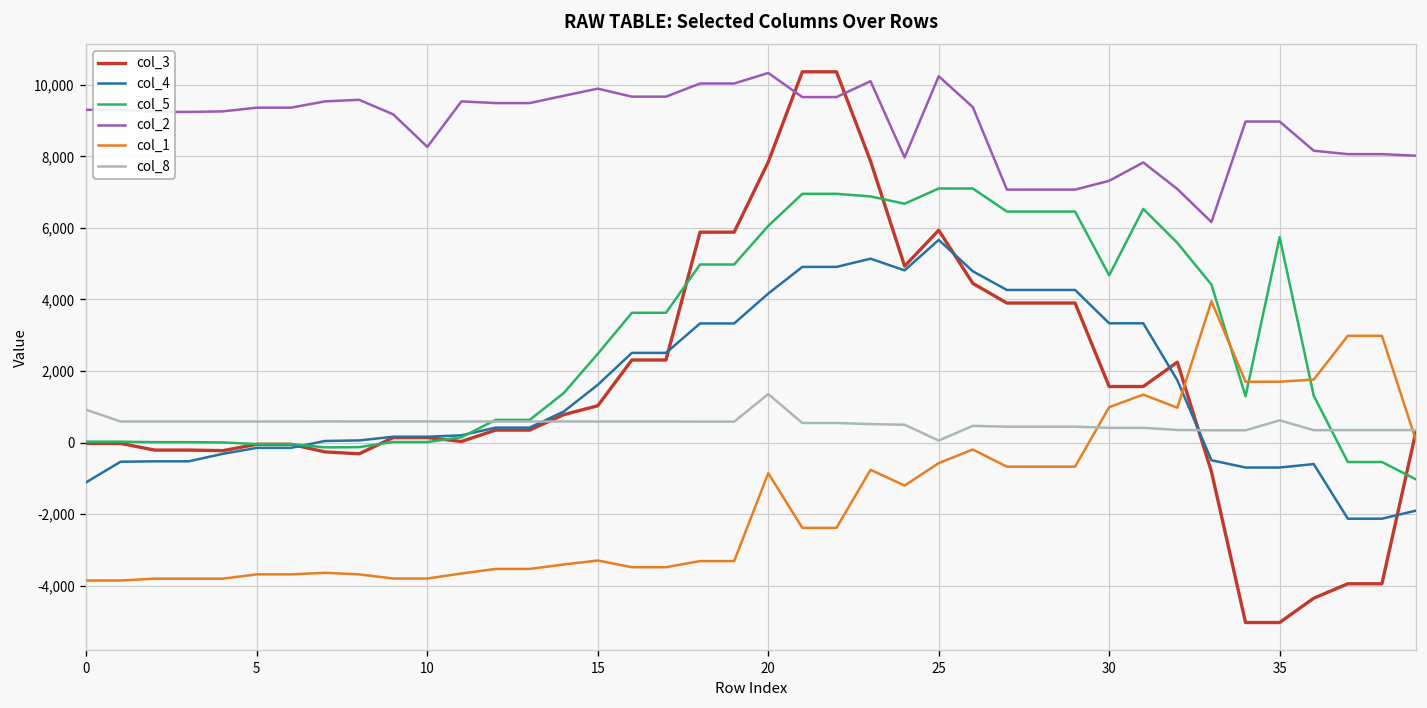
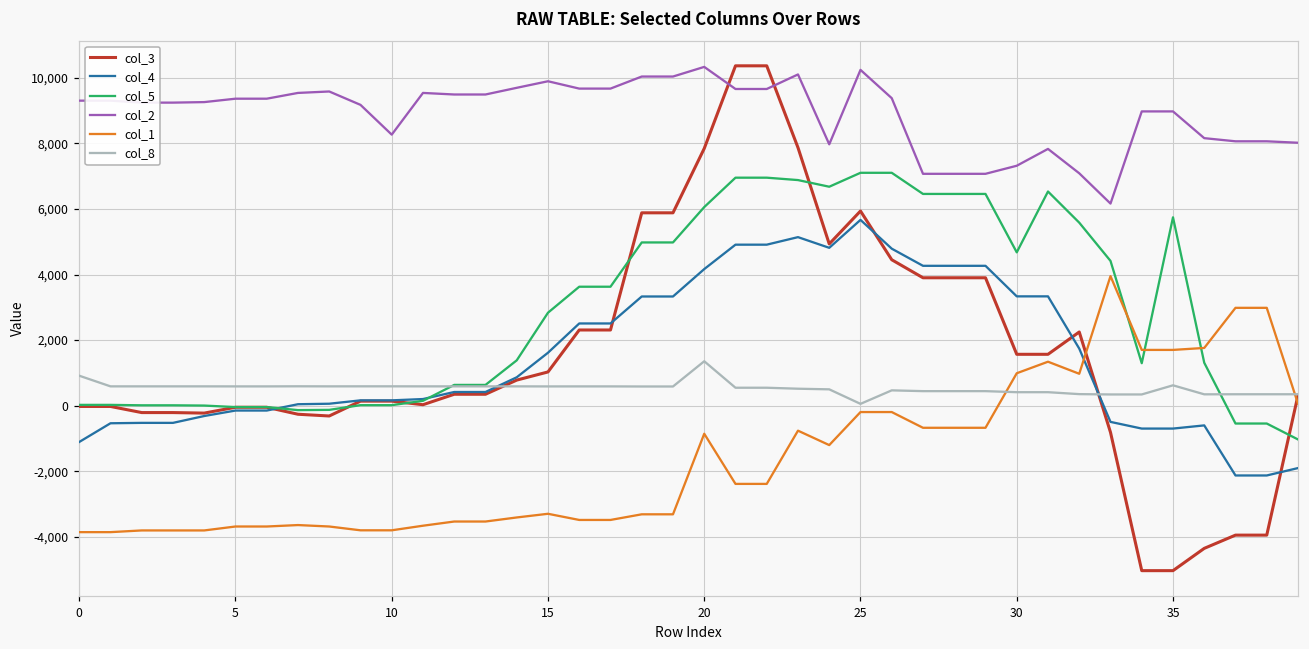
  {
    "col_3": {
      "15": "1,000",
      "20": "7,800",
      "25": "5,900",
      "30": "1,600",
      "35": "-5,000"
    },
    "col_4": {
      "0": "-1,100",
      "5": "-200",
      "15": "1,600",
      "20": "4,200",
      "25": "5,700",
      "30": "3,300",
      "35": "-700"
    },
    "col_5": {
      "10": "0",
-     "15": "2,500",
+     "15": "2,800",
      "20": "6,100",
      "25": "7,100",
      "30": "4,700",
      "35": "5,700"
    },
    "col_2": {
      "0": "9,300",
      "5": "9,400",
      "10": "8,300",
      "15": "9,900",
      "20": "10,300",
      "25": "10,200",
      "30": "7,300",
      "35": "9,000"
    },
    "col_1": {
      "0": "-3,900",
      "5": "-3,700",
      "10": "-3,800",
      "15": "-3,300",
      "20": "-900",
-     "25": "-600",
+     "25": "-200",
      "30": "1,000",
      "35": "1,700"
    },
    "col_8": {
      "0": "900",
      "5": "600",
      "10": "600",
      "15": "600",
      "20": "1,400",
      "25": "100",
      "30": "400",
      "35": "600"
    }
  }
